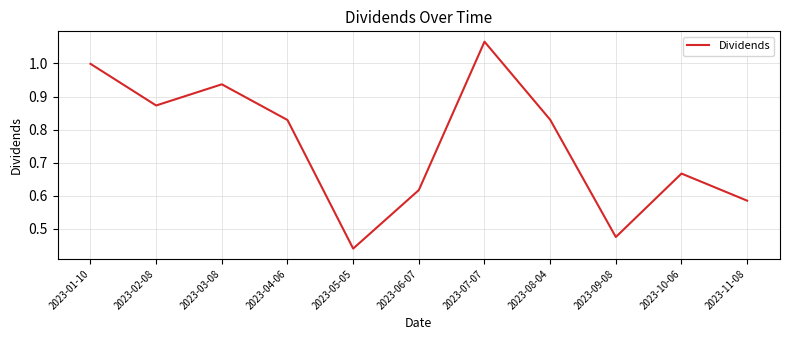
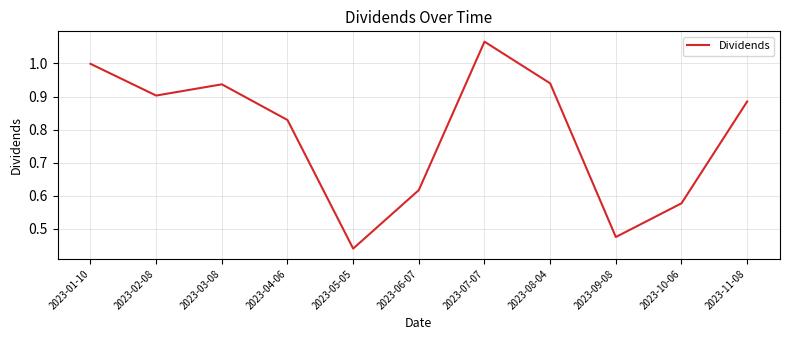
  {
    "2023-01-10": 1.00,
-   "2023-02-08": 0.87,
+   "2023-02-08": 0.90,
    "2023-03-08": 0.94,
    "2023-04-06": 0.83,
    "2023-05-05": 0.44,
    "2023-06-07": 0.62,
    "2023-07-07": 1.07,
-   "2023-08-04": 0.83,
+   "2023-08-04": 0.94,
    "2023-09-08": 0.48,
-   "2023-10-06": 0.67,
-   "2023-11-08": 0.59
+   "2023-10-06": 0.58,
+   "2023-11-08": 0.89
  }
